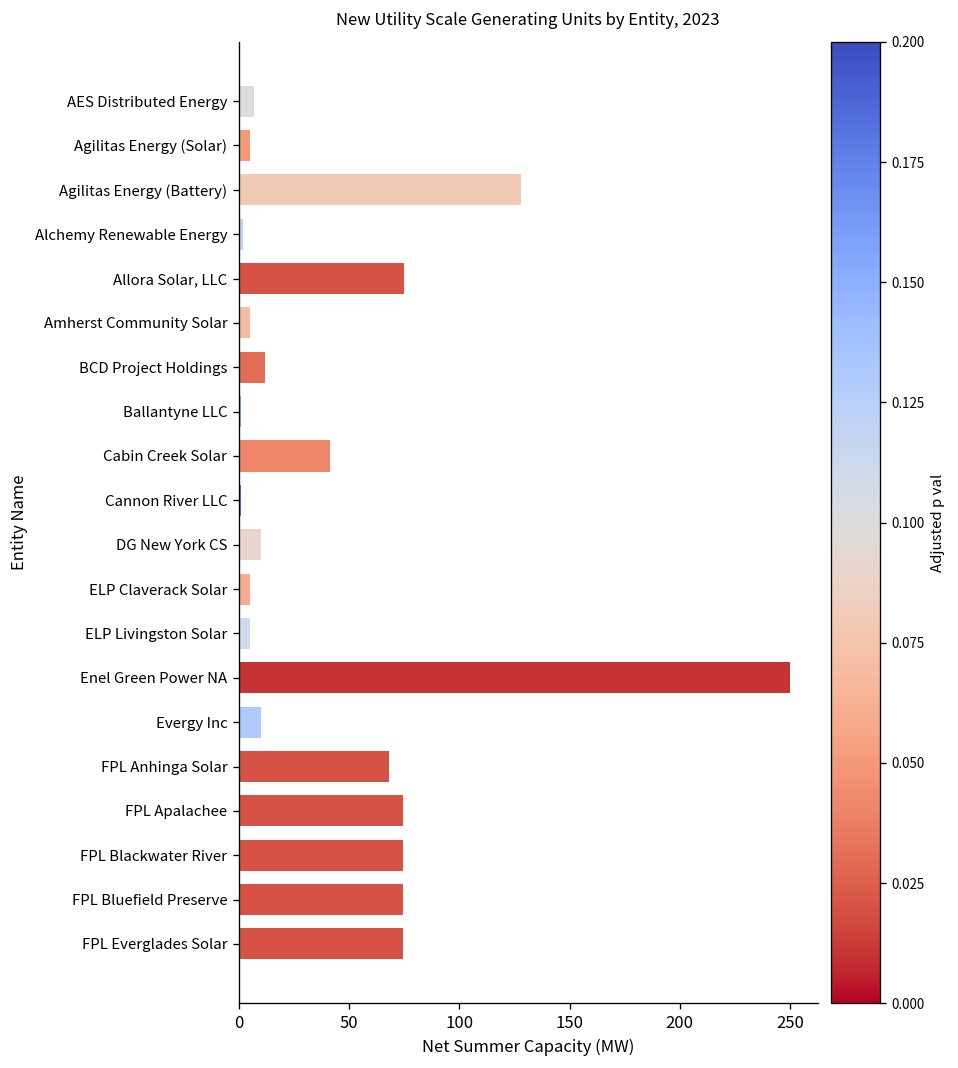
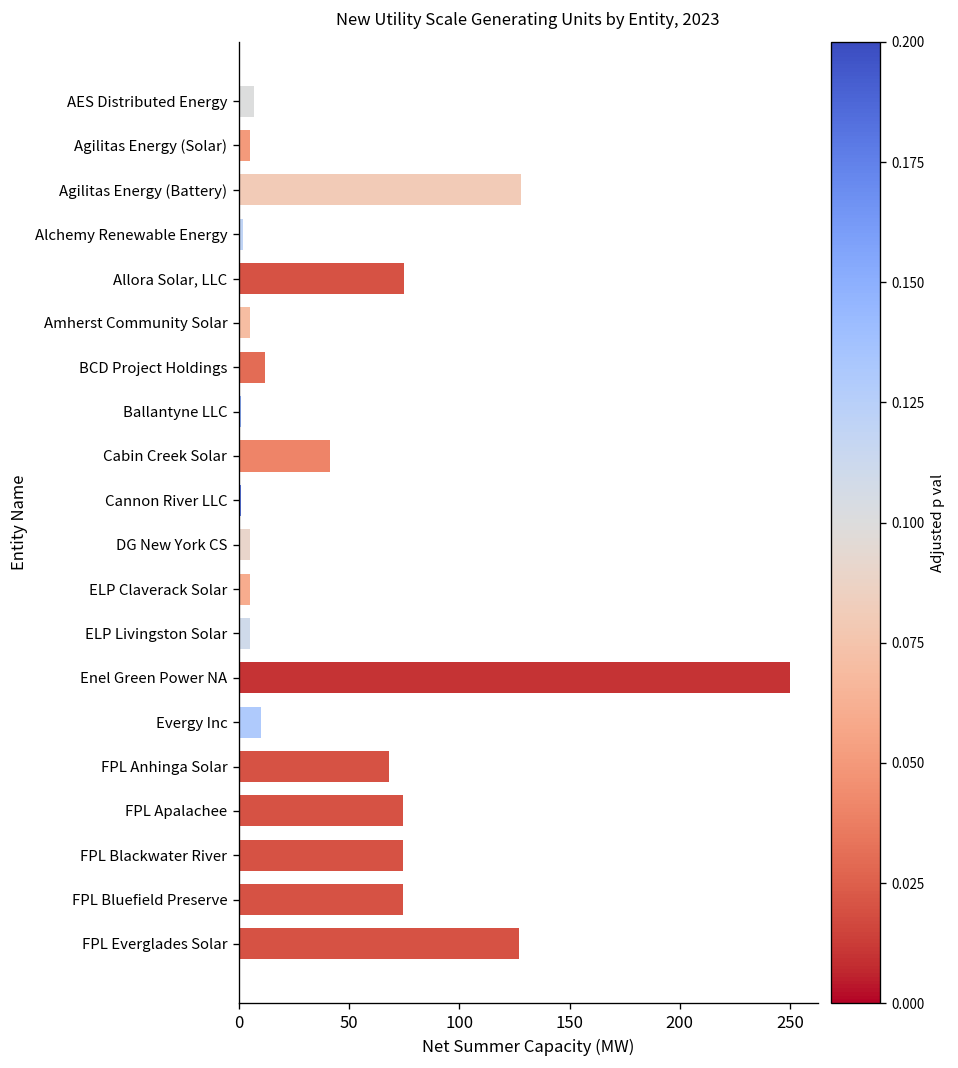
  {
    "AES Distributed Energy": 7,
    "Agilitas Energy (Solar)": 5,
    "Agilitas Energy (Battery)": 128,
    "Alchemy Renewable Energy": 2,
    "Allora Solar, LLC": 75,
    "Amherst Community Solar": 5,
    "BCD Project Holdings": 12,
    "Cabin Creek Solar": 41,
-   "DG New York CS": 10,
+   "DG New York CS": 5,
    "ELP Claverack Solar": 5,
    "ELP Livingston Solar": 5,
    "Enel Green Power NA": 250,
    "Evergy Inc": 10,
    "FPL Anhinga Solar": 68,
    "FPL Apalachee": 75,
    "FPL Blackwater River": 75,
    "FPL Bluefield Preserve": 75,
-   "FPL Everglades Solar": 75
+   "FPL Everglades Solar": 127
  }
